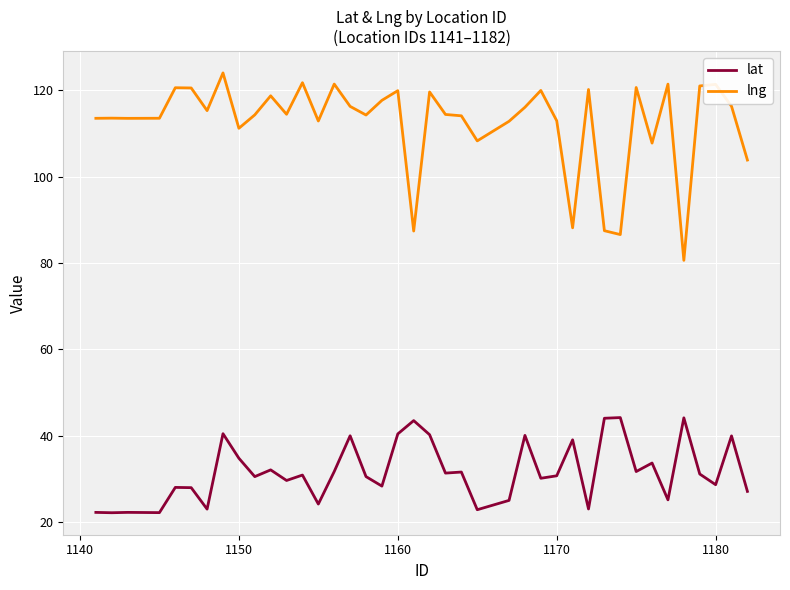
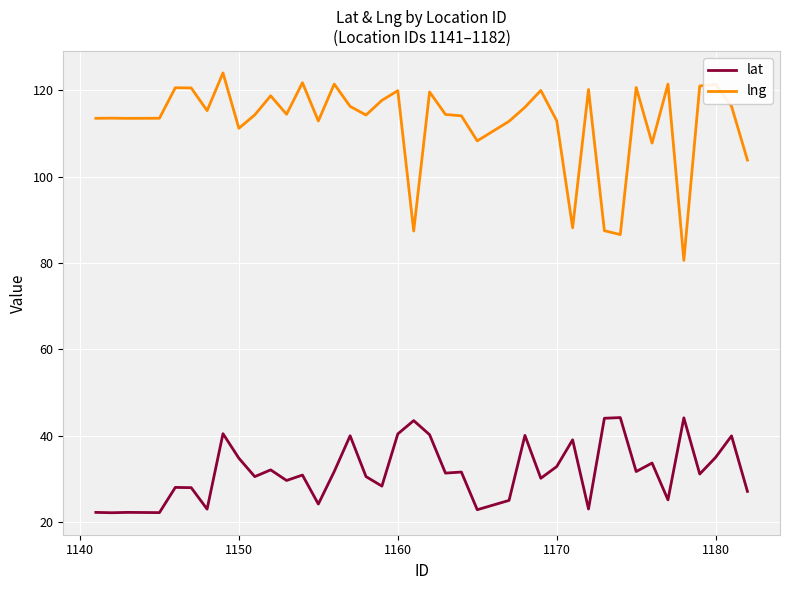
  {
    "lat": {
      "1150": 35,
      "1160": 40,
-     "1170": 31,
-     "1180": 29
+     "1170": 33,
+     "1180": 35
    },
    "lng": {
      "1150": 111,
      "1160": 120,
      "1170": 113
    }
  }
